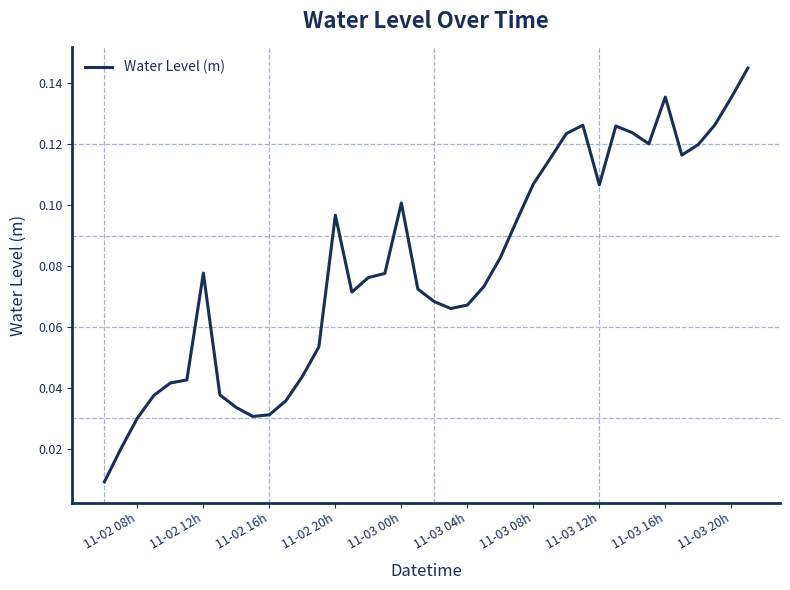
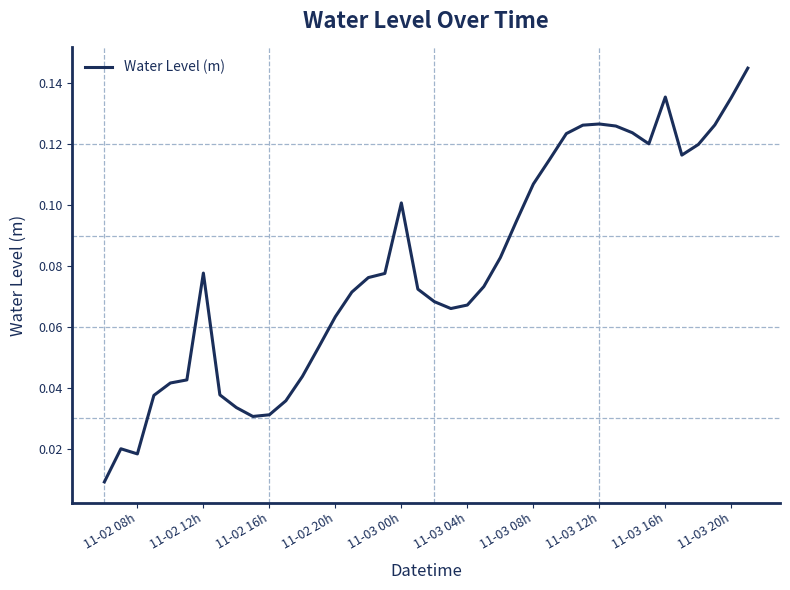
  {
-   "11-02 08h": 0.030,
+   "11-02 08h": 0.018,
    "11-02 12h": 0.078,
    "11-02 16h": 0.031,
-   "11-02 20h": 0.097,
+   "11-02 20h": 0.063,
    "11-03 00h": 0.101,
    "11-03 04h": 0.067,
    "11-03 08h": 0.107,
-   "11-03 12h": 0.107,
+   "11-03 12h": 0.127,
    "11-03 16h": 0.136,
    "11-03 20h": 0.135
  }
